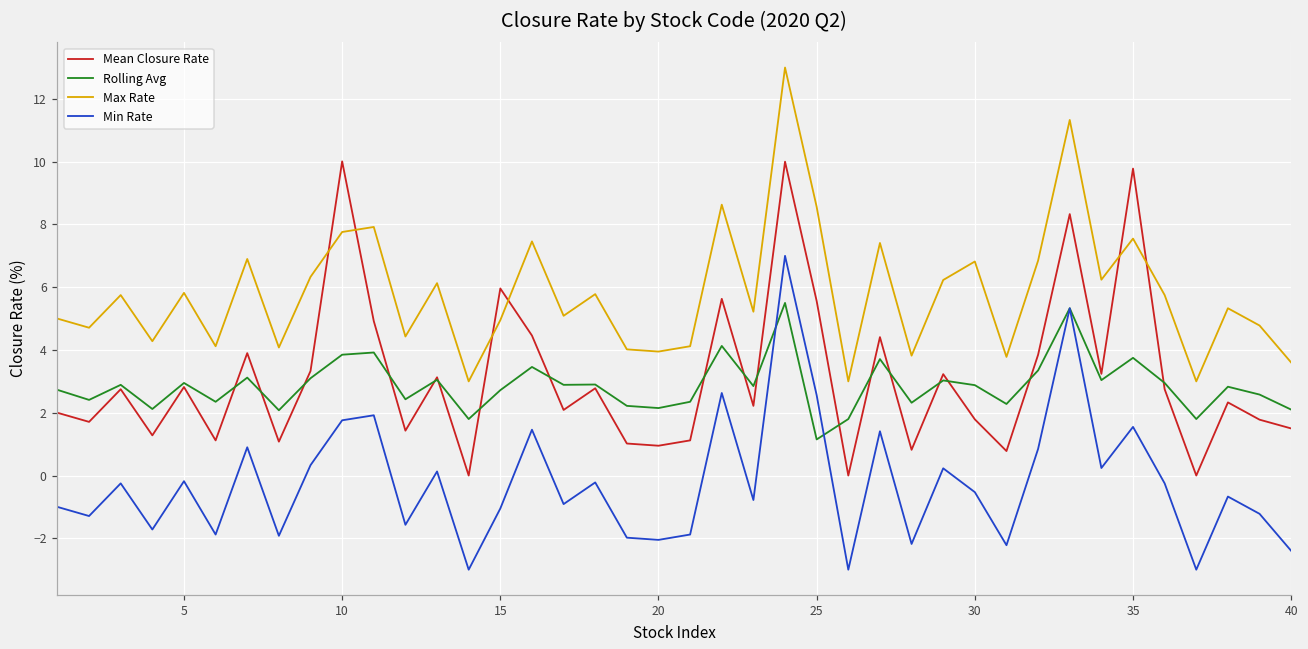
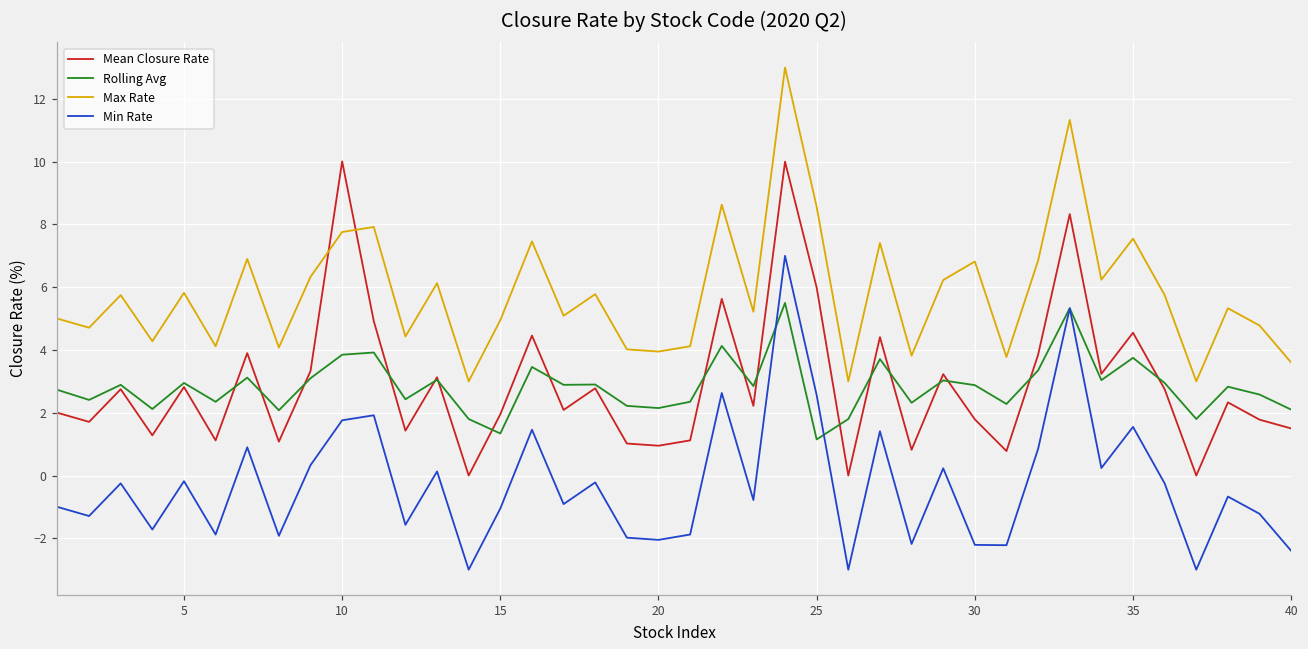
  {
    "Mean Closure Rate": {
      "5": 2.8,
      "10": 10.0,
-     "15": 6.0,
+     "15": 2.0,
      "20": 1.0,
-     "25": 5.6,
+     "25": 6.0,
      "30": 1.8,
-     "35": 9.8,
+     "35": 4.6,
      "40": 1.5
    },
    "Rolling Avg": {
      "5": 3.0,
      "10": 3.9,
-     "15": 2.7,
+     "15": 1.3,
      "20": 2.2,
      "25": 1.2,
      "30": 2.9,
      "35": 3.8,
      "40": 2.1
    },
    "Max Rate": {
      "5": 5.8,
      "10": 7.8,
      "15": 5.0,
      "20": 4.0,
      "25": 8.6,
      "30": 6.8,
      "35": 7.6,
      "40": 3.6
    },
    "Min Rate": {
      "5": -0.2,
      "10": 1.8,
      "15": -1.1,
      "20": -2.1,
      "25": 2.6,
-     "30": -0.5,
+     "30": -2.2,
      "35": 1.6,
      "40": -2.4
    }
  }
